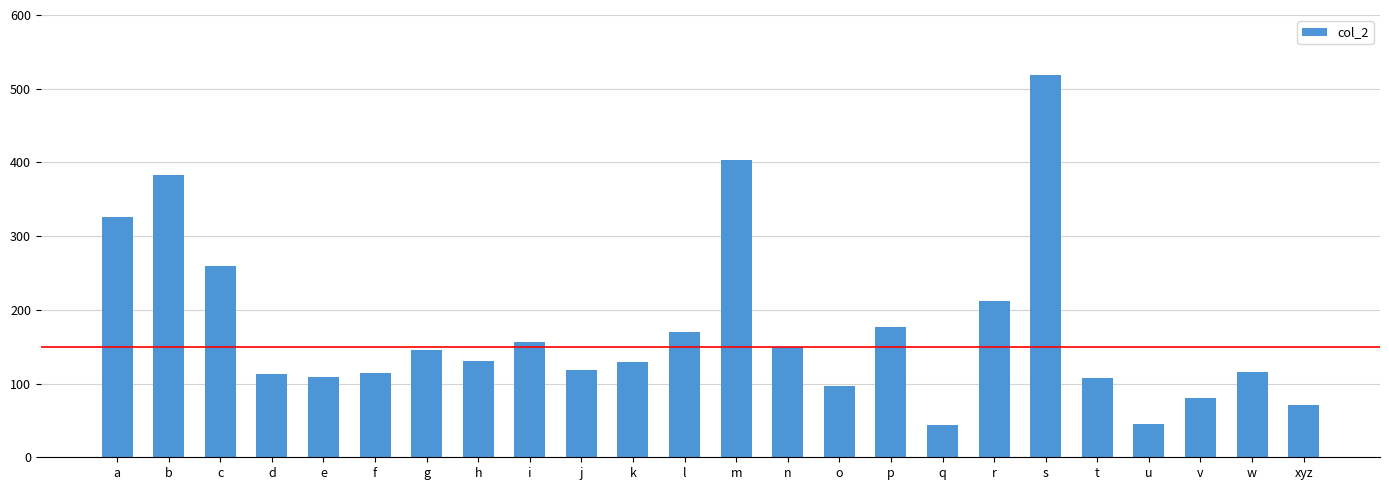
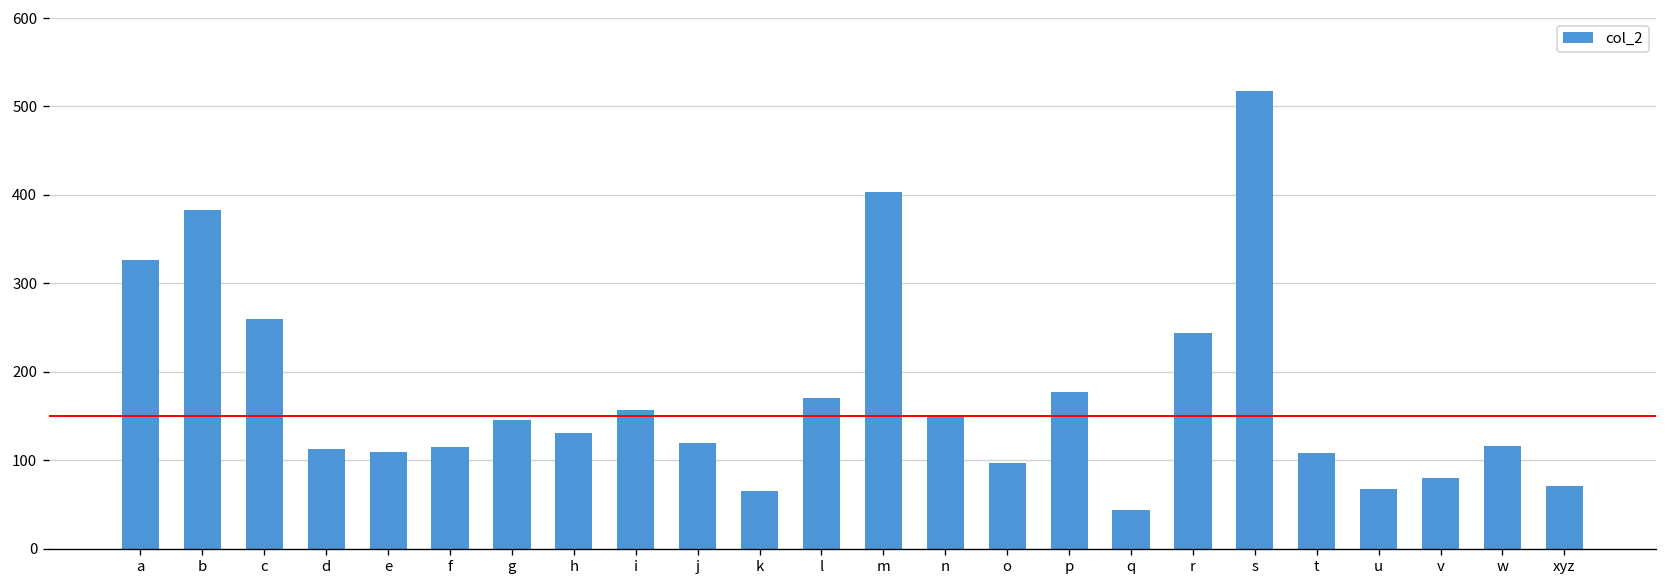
  {
    "a": 330,
    "b": 380,
    "c": 260,
    "d": 110,
    "e": 110,
    "f": 120,
    "g": 150,
    "h": 130,
    "i": 160,
    "j": 120,
-   "k": 130,
+   "k": 70,
    "l": 170,
    "m": 400,
    "n": 150,
    "o": 100,
    "p": 180,
    "q": 40,
-   "r": 210,
+   "r": 240,
    "s": 520,
    "t": 110,
-   "u": 50,
+   "u": 70,
    "v": 80,
    "w": 120,
    "xyz": 70
  }
